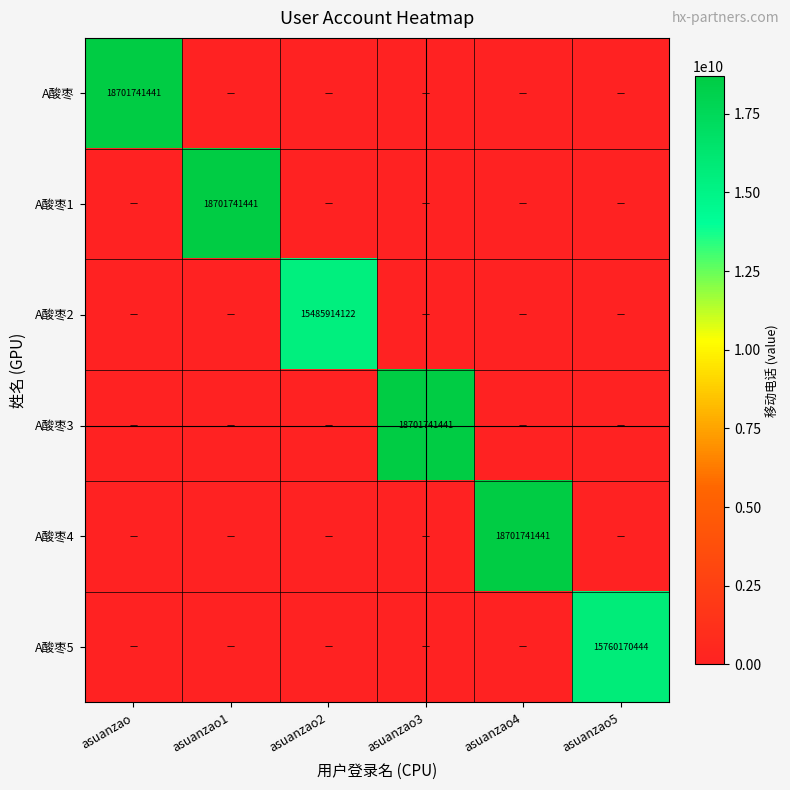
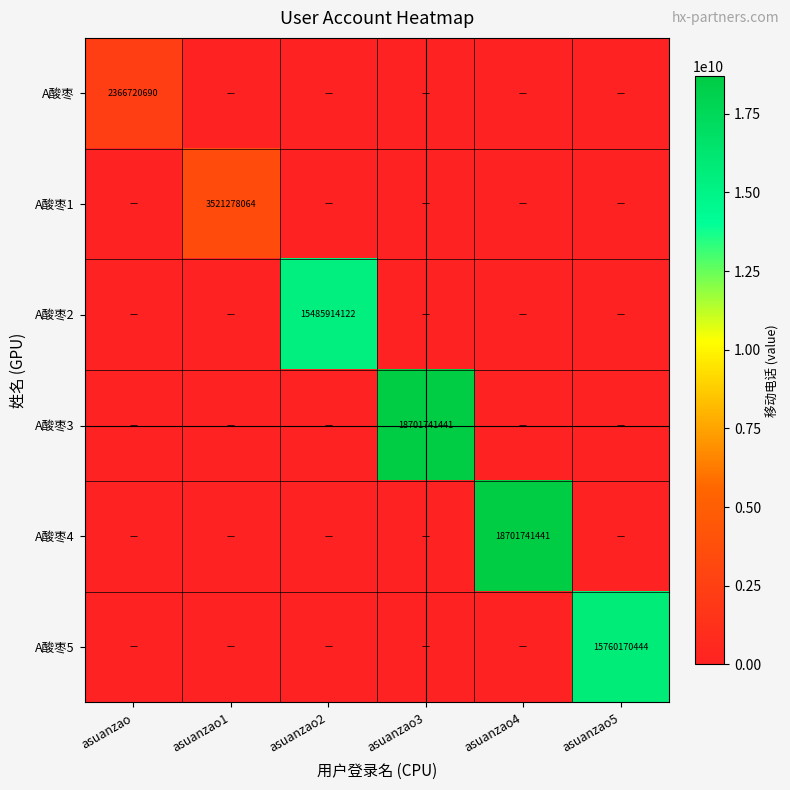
  {
    "A酸枣": {
-     "asuanzao": 18701741441
+     "asuanzao": 2366720690
    },
    "A酸枣1": {
-     "asuanzao1": 18701741441
+     "asuanzao1": 3521278064
    },
    "A酸枣2": {
      "asuanzao2": 15485914122
    },
    "A酸枣3": {
      "asuanzao3": 18701741441
    },
    "A酸枣4": {
      "asuanzao4": 18701741441
    },
    "A酸枣5": {
      "asuanzao5": 15760170444
    }
  }
